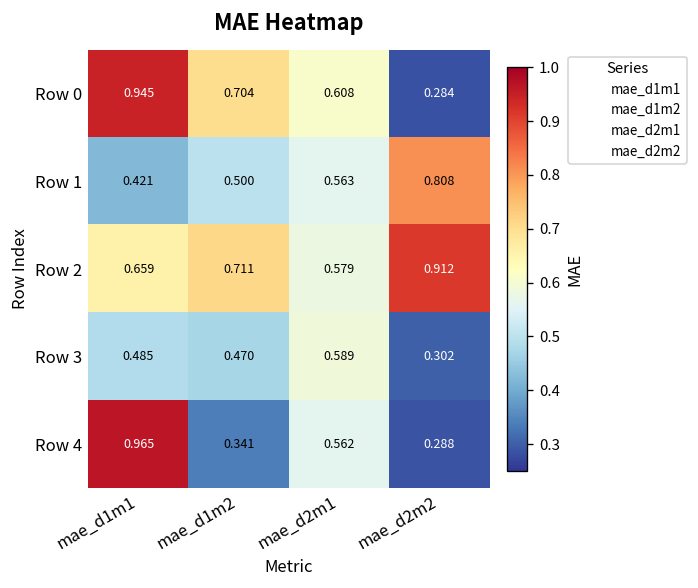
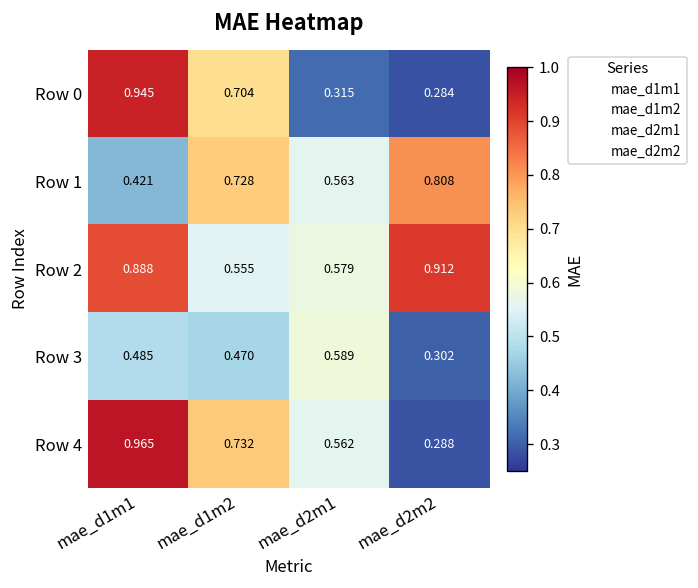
  {
    "Row 0": {
      "mae_d1m1": 0.945,
      "mae_d1m2": 0.704,
-     "mae_d2m1": 0.608,
+     "mae_d2m1": 0.315,
      "mae_d2m2": 0.284
    },
    "Row 1": {
      "mae_d1m1": 0.421,
-     "mae_d1m2": 0.500,
+     "mae_d1m2": 0.728,
      "mae_d2m1": 0.563,
      "mae_d2m2": 0.808
    },
    "Row 2": {
-     "mae_d1m1": 0.659,
-     "mae_d1m2": 0.711,
+     "mae_d1m1": 0.888,
+     "mae_d1m2": 0.555,
      "mae_d2m1": 0.579,
      "mae_d2m2": 0.912
    },
    "Row 3": {
      "mae_d1m1": 0.485,
      "mae_d1m2": 0.470,
      "mae_d2m1": 0.589,
      "mae_d2m2": 0.302
    },
    "Row 4": {
      "mae_d1m1": 0.965,
-     "mae_d1m2": 0.341,
+     "mae_d1m2": 0.732,
      "mae_d2m1": 0.562,
      "mae_d2m2": 0.288
    }
  }
